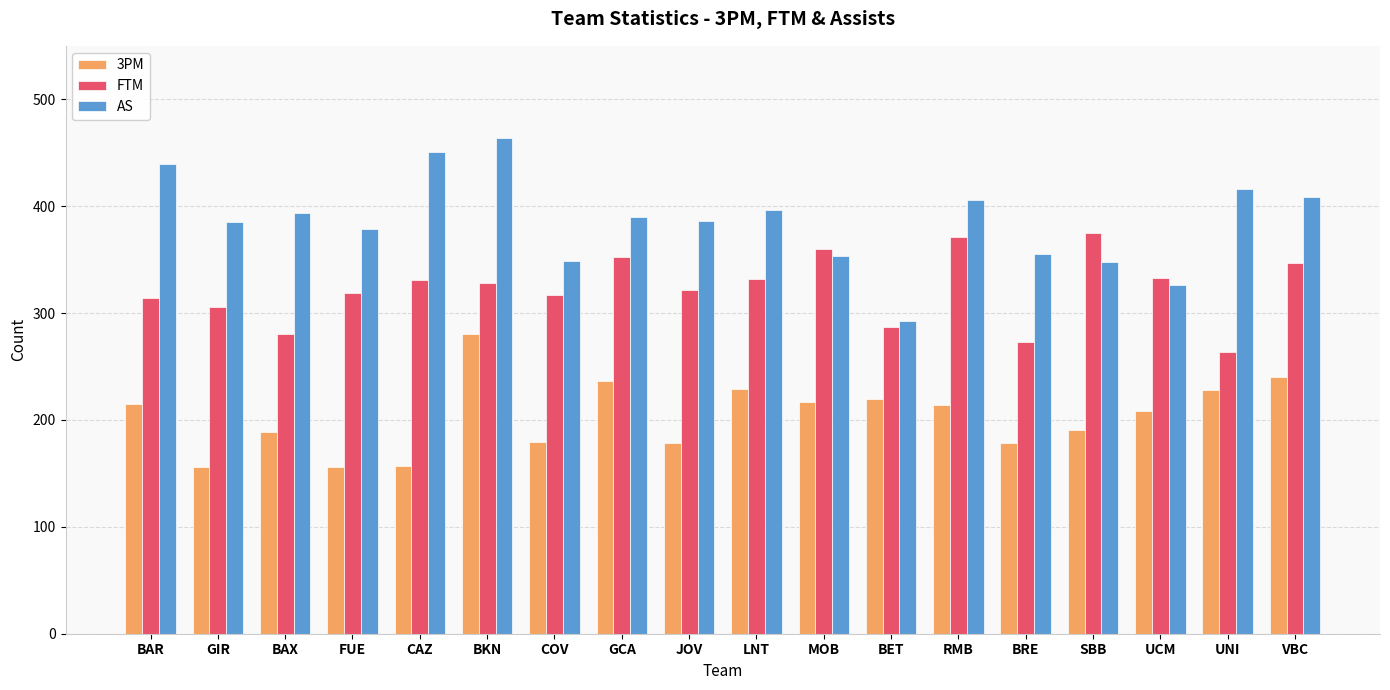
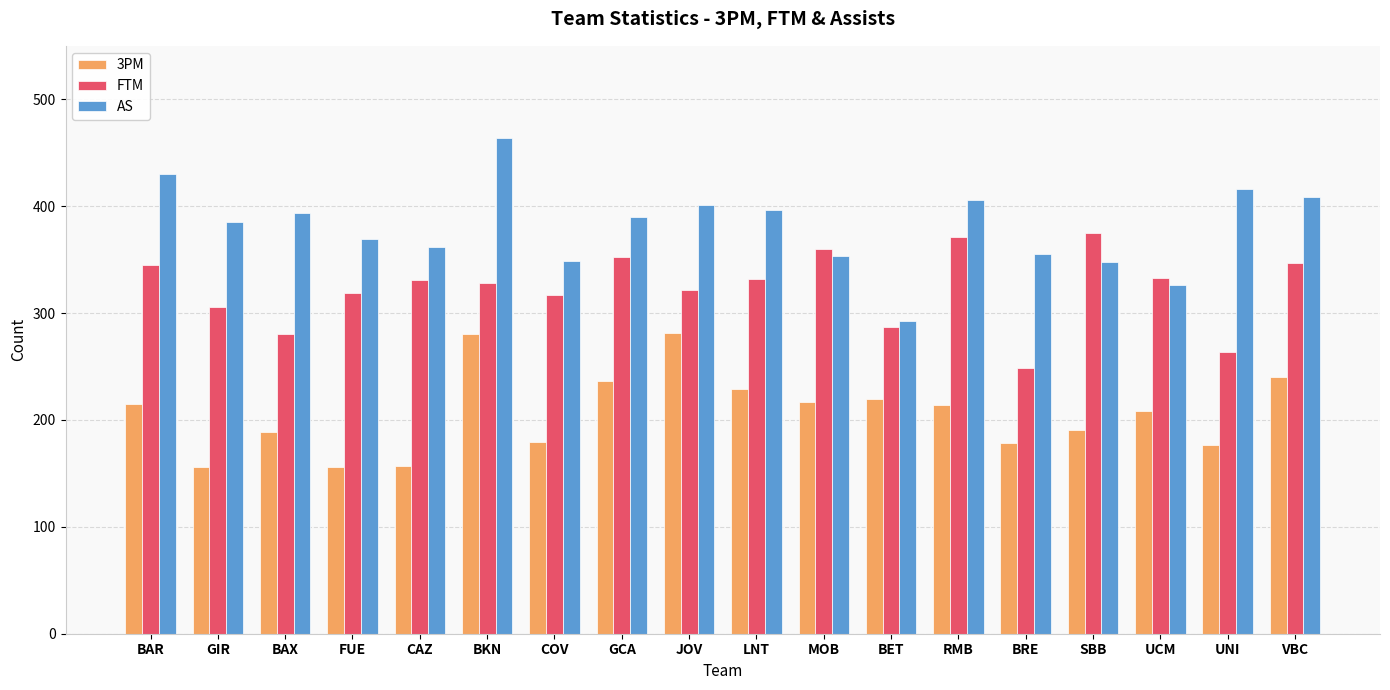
  {
    "3PM": {
      "BAR": 215,
      "GIR": 156,
      "BAX": 189,
      "FUE": 156,
      "CAZ": 157,
      "BKN": 280,
      "COV": 179,
      "GCA": 236,
-     "JOV": 178,
+     "JOV": 281,
      "LNT": 229,
      "MOB": 217,
      "BET": 220,
      "RMB": 214,
      "BRE": 178,
      "SBB": 191,
      "UCM": 208,
-     "UNI": 228,
+     "UNI": 177,
      "VBC": 240
    },
    "FTM": {
-     "BAR": 314,
+     "BAR": 345,
      "GIR": 306,
      "BAX": 280,
      "FUE": 319,
      "CAZ": 331,
      "BKN": 328,
      "COV": 317,
      "GCA": 352,
      "JOV": 322,
      "LNT": 332,
      "MOB": 360,
      "BET": 287,
      "RMB": 371,
-     "BRE": 273,
+     "BRE": 249,
      "SBB": 375,
      "UCM": 333,
      "UNI": 264,
      "VBC": 347
    },
    "AS": {
-     "BAR": 439,
+     "BAR": 430,
      "GIR": 385,
      "BAX": 394,
-     "FUE": 379,
-     "CAZ": 451,
+     "FUE": 369,
+     "CAZ": 362,
      "BKN": 464,
      "COV": 349,
      "GCA": 390,
-     "JOV": 386,
+     "JOV": 401,
      "LNT": 396,
      "MOB": 353,
      "BET": 293,
      "RMB": 406,
      "BRE": 355,
      "SBB": 348,
      "UCM": 326,
      "UNI": 416,
      "VBC": 409
    }
  }
